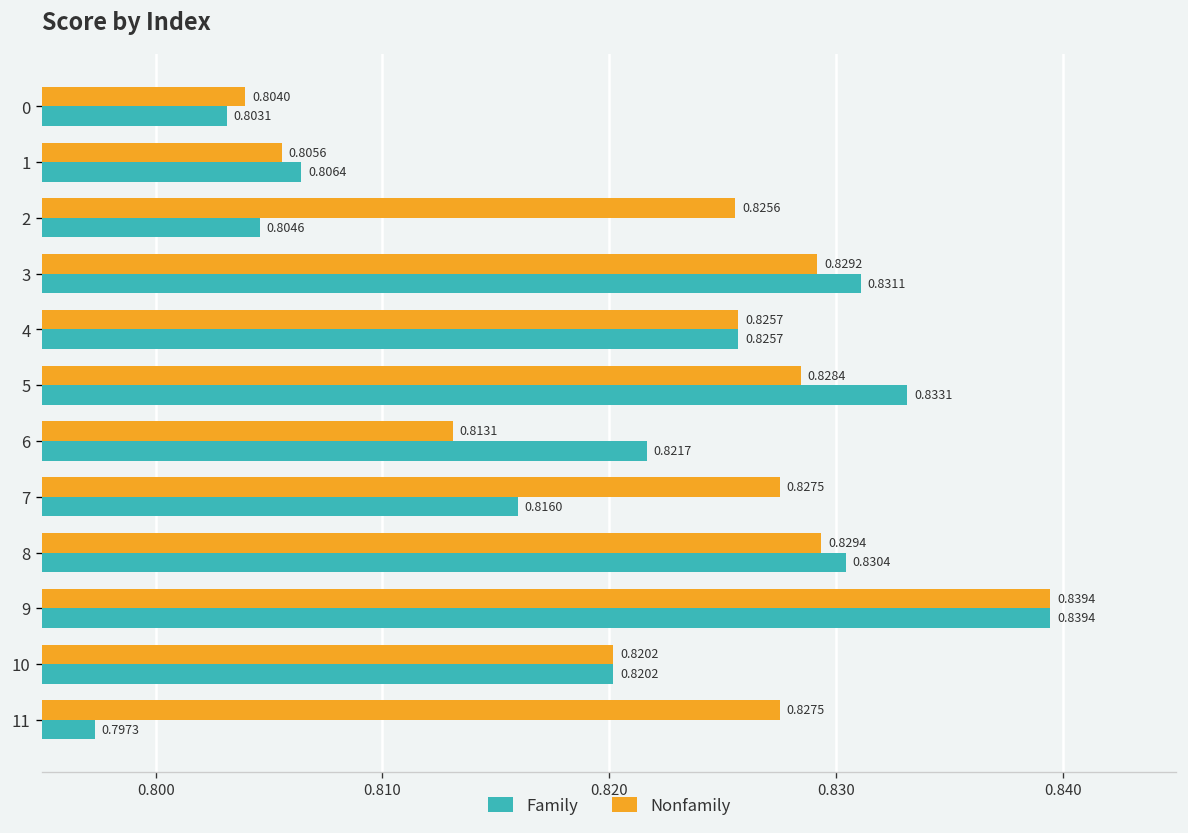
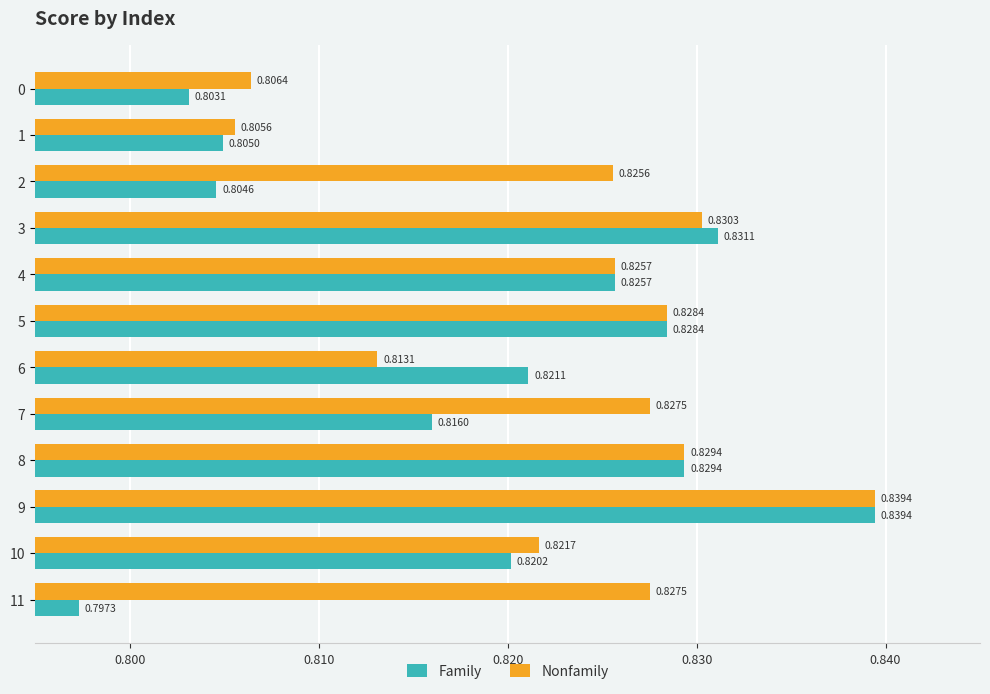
  {
    "Family": {
      "0": 0.8031,
-     "1": 0.8064,
+     "1": 0.8050,
      "2": 0.8046,
      "3": 0.8311,
      "4": 0.8257,
-     "5": 0.8331,
-     "6": 0.8217,
+     "5": 0.8284,
+     "6": 0.8211,
      "7": 0.8160,
-     "8": 0.8304,
+     "8": 0.8294,
      "9": 0.8394,
      "10": 0.8202,
      "11": 0.7973
    },
    "Nonfamily": {
-     "0": 0.8040,
+     "0": 0.8064,
      "1": 0.8056,
      "2": 0.8256,
-     "3": 0.8292,
+     "3": 0.8303,
      "4": 0.8257,
      "5": 0.8284,
      "6": 0.8131,
      "7": 0.8275,
      "8": 0.8294,
      "9": 0.8394,
-     "10": 0.8202,
+     "10": 0.8217,
      "11": 0.8275
    }
  }
